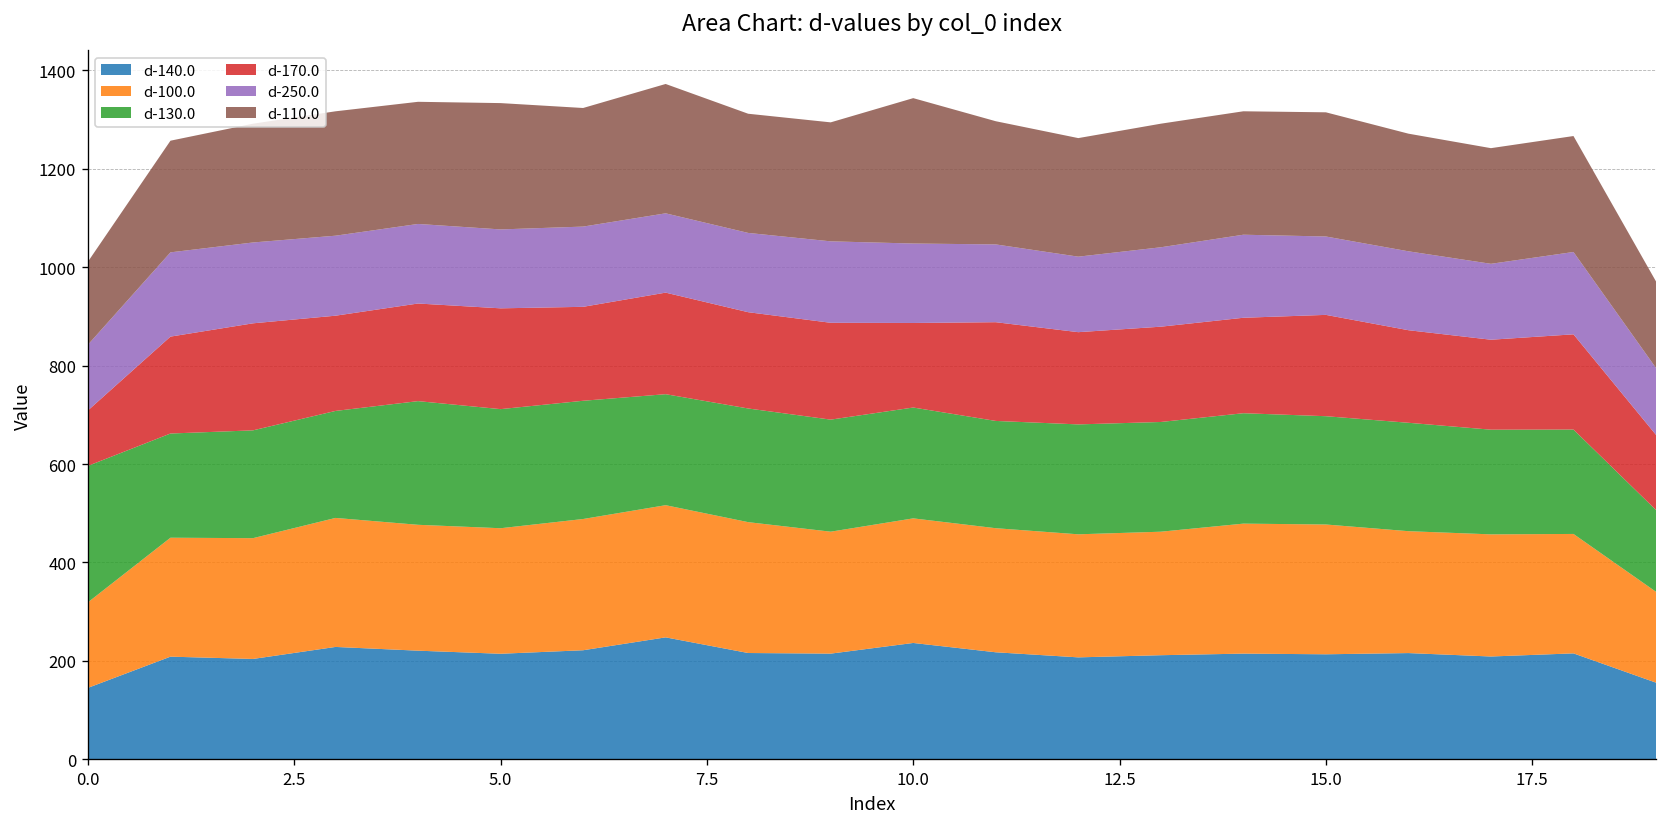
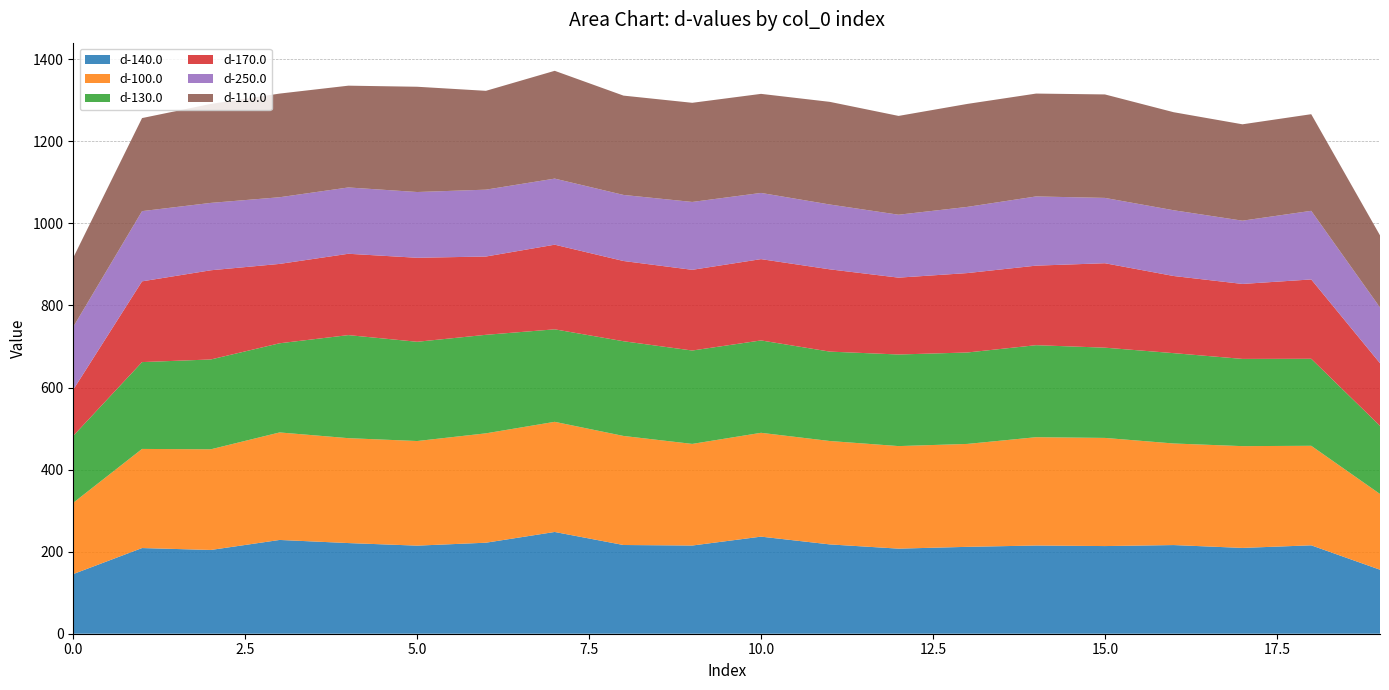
  {
    "d-140.0": {
      "0.0": 150,
      "5.0": 210,
      "10.0": 240,
      "15.0": 210
    },
    "d-100.0": {
      "0.0": 170,
      "5.0": 250,
      "10.0": 250,
      "15.0": 260
    },
    "d-130.0": {
-     "0.0": 280,
+     "0.0": 160,
      "5.0": 240,
      "10.0": 230,
      "15.0": 220
    },
    "d-170.0": {
      "0.0": 110,
      "5.0": 200,
-     "10.0": 170,
+     "10.0": 200,
      "15.0": 210
    },
    "d-250.0": {
-     "0.0": 130,
+     "0.0": 150,
      "5.0": 160,
      "10.0": 160,
      "15.0": 160
    },
    "d-110.0": {
      "0.0": 170,
      "5.0": 260,
-     "10.0": 300,
+     "10.0": 240,
      "15.0": 250
    }
  }
